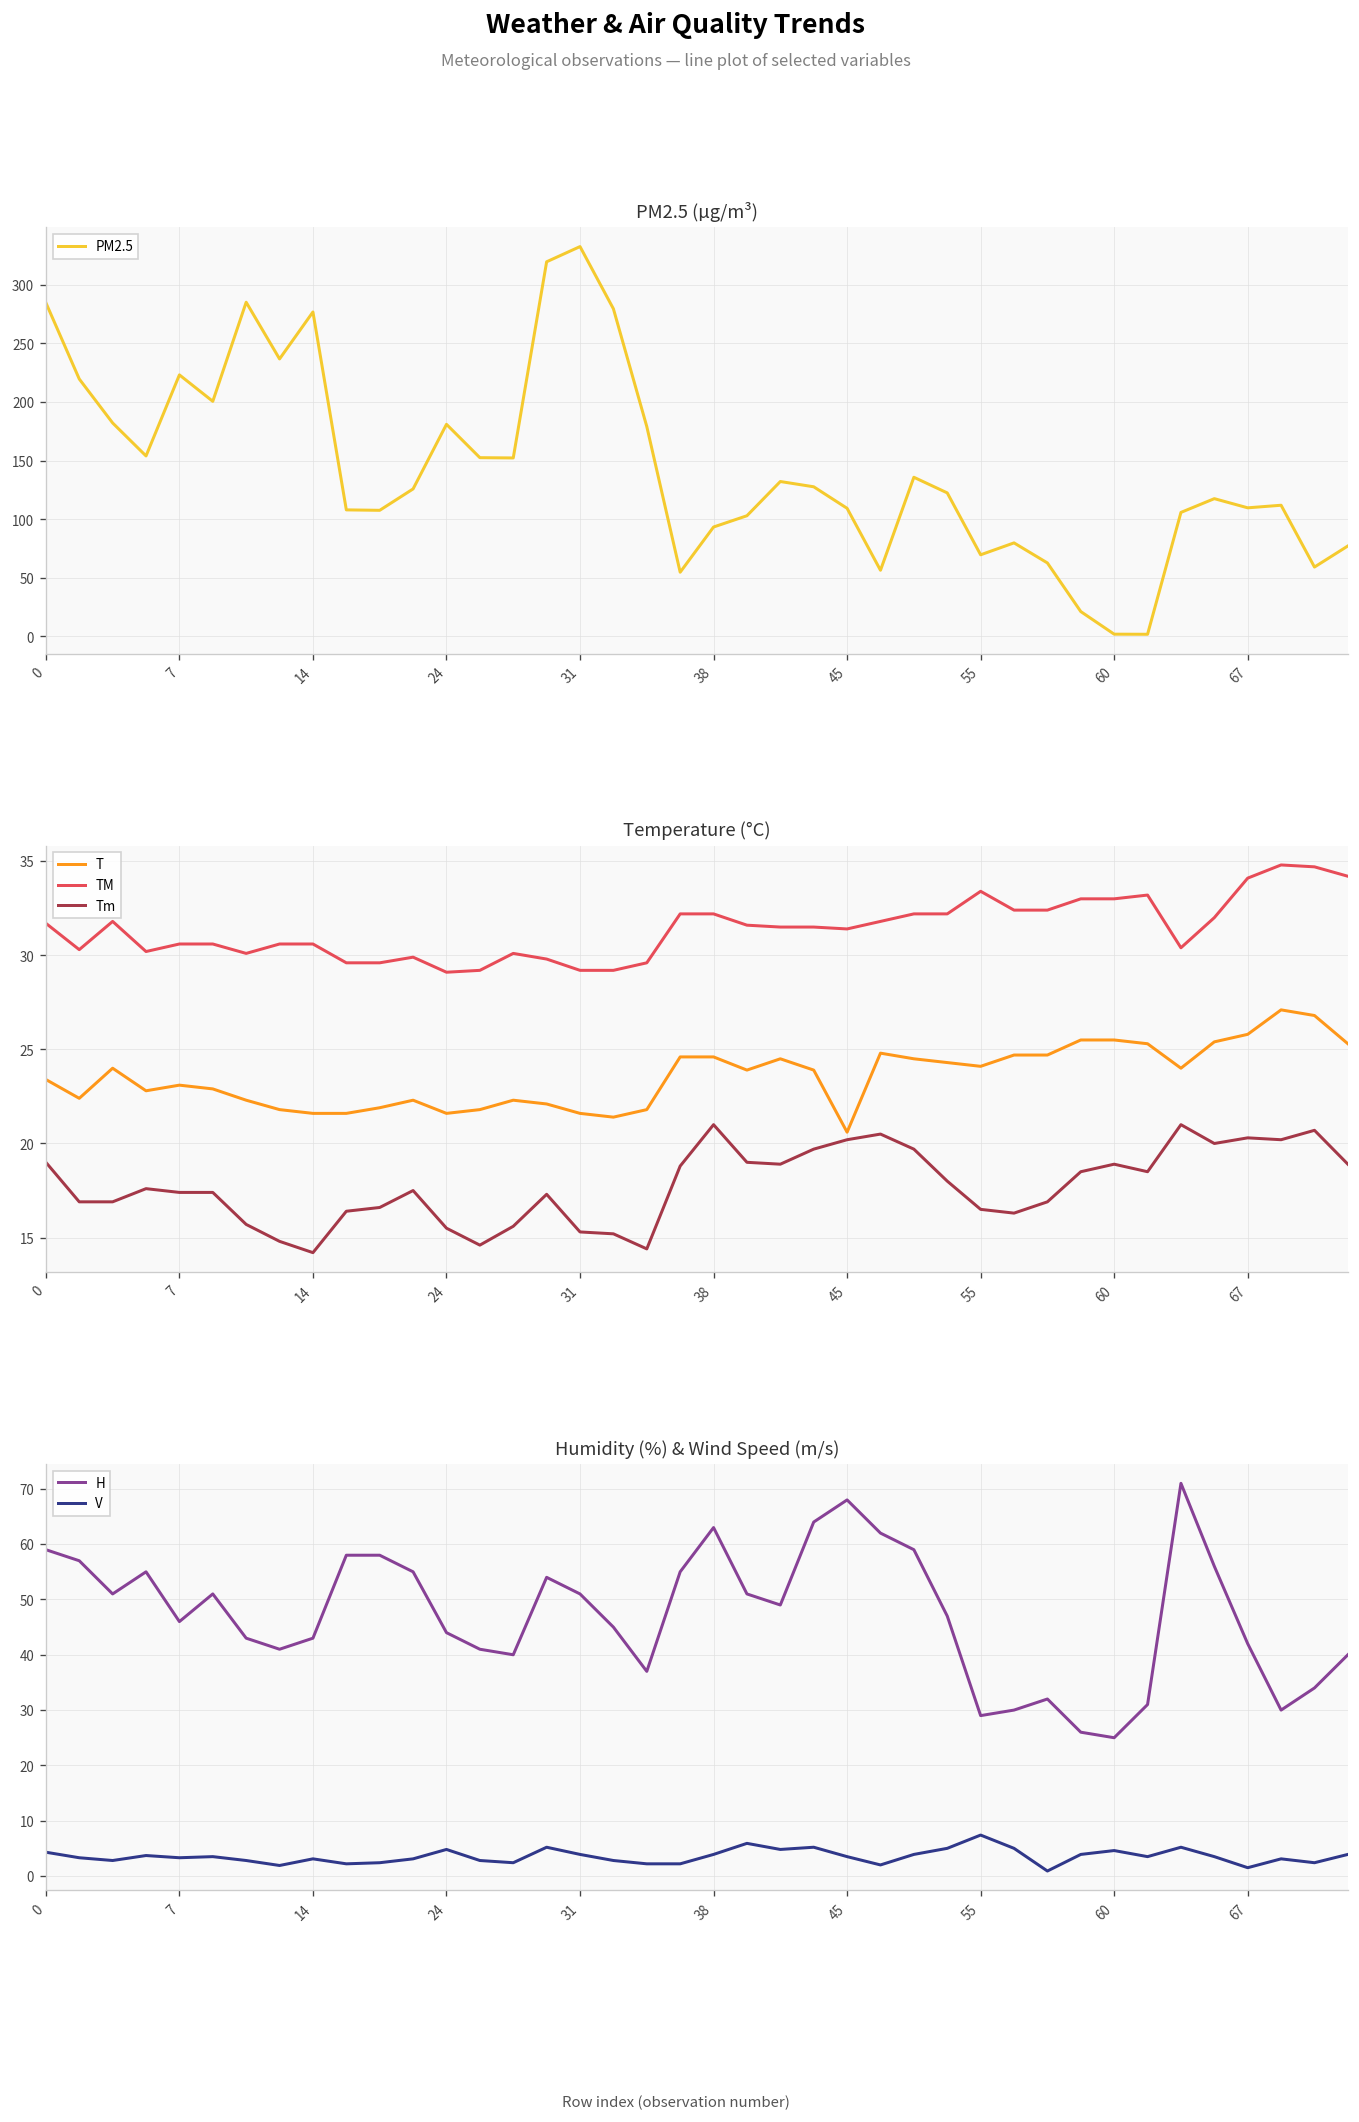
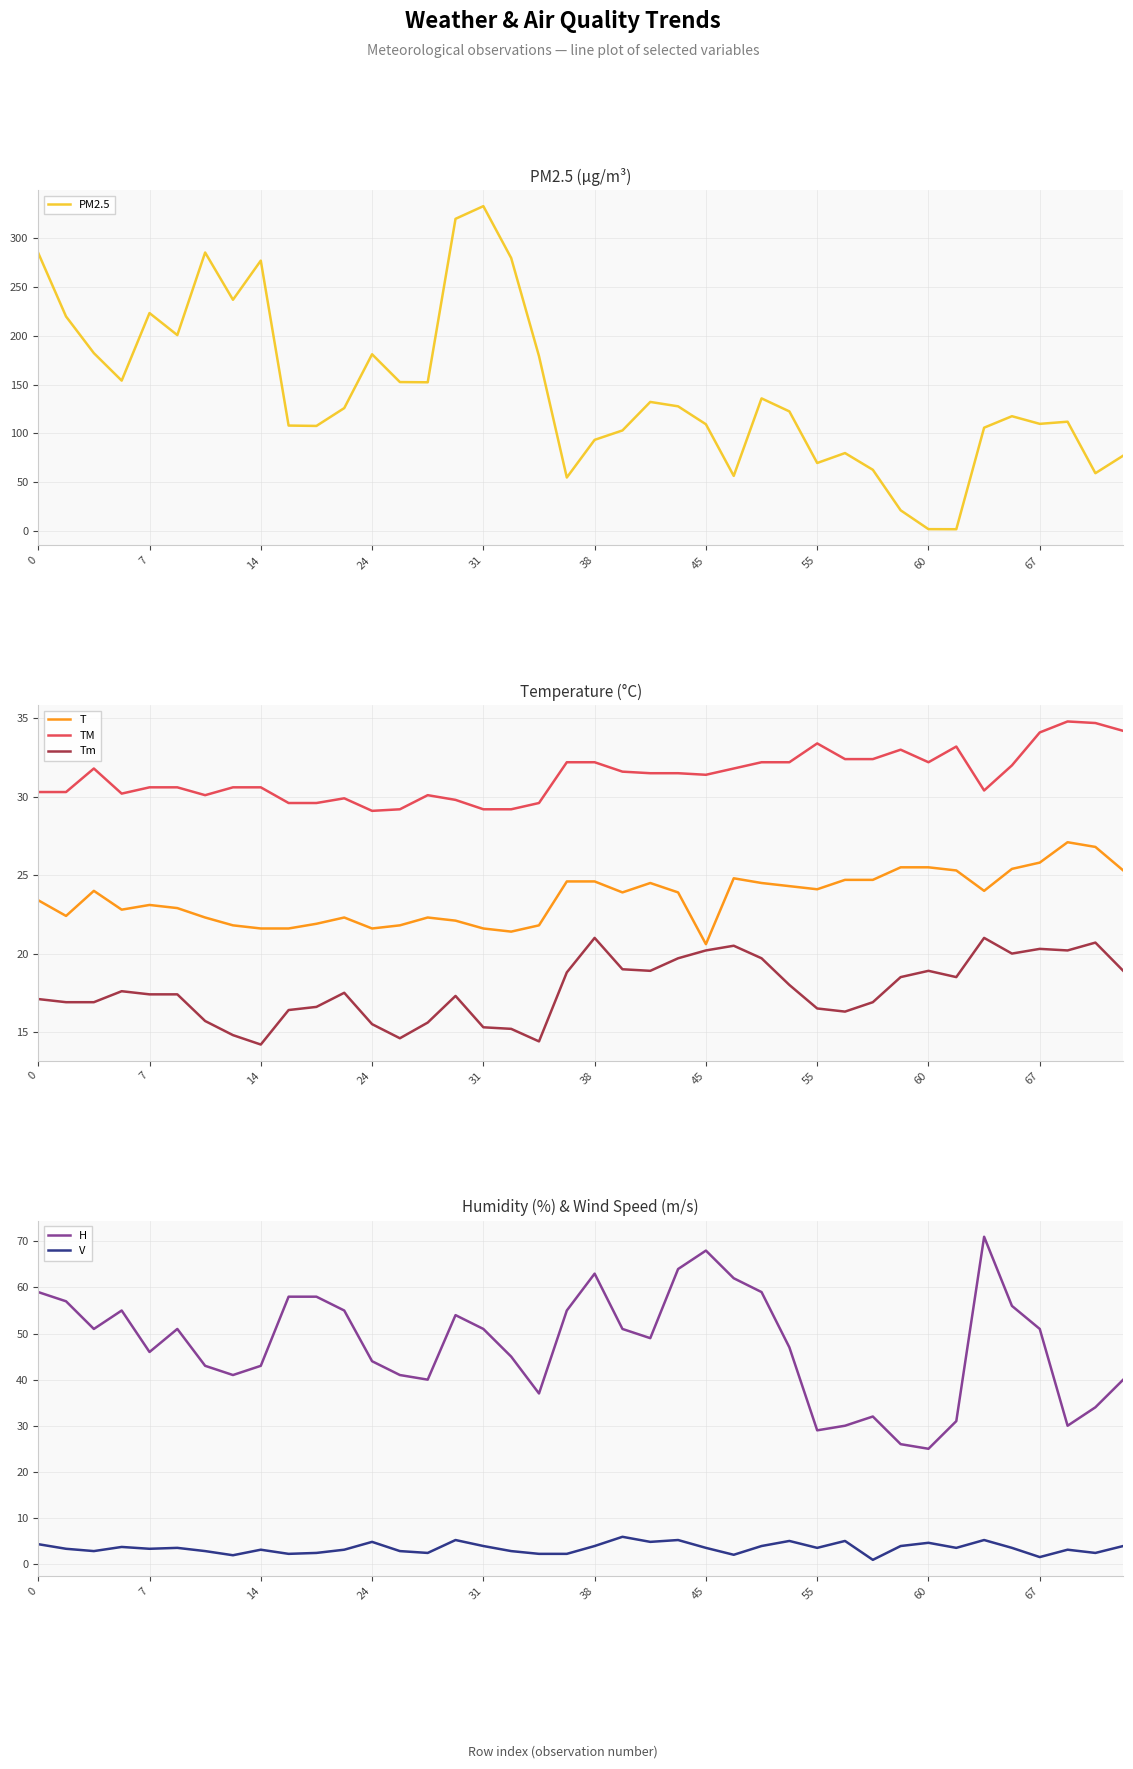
  {
    "PM2.5 (µg/m³)": {
      "0": 280,
      "24": 180,
      "45": 110,
      "55": 70,
      "60": 0,
      "67": 110
    },
    "Temperature (°C)": {
      "T": {
        "0": 23.4,
        "24": 21.6,
        "45": 20.6,
        "55": 24.1,
        "60": 25.5,
        "67": 25.8
      },
      "TM": {
-       "0": 31.7,
+       "0": 30.3,
        "24": 29.1,
        "45": 31.4,
        "55": 33.4,
-       "60": 33.0,
+       "60": 32.2,
        "67": 34.1
      },
      "Tm": {
-       "0": 19.0,
+       "0": 17.1,
        "24": 15.5,
        "45": 20.2,
        "55": 16.5,
        "60": 18.9,
        "67": 20.3
      }
    },
    "Humidity (%) & Wind Speed (m/s)": {
      "H": {
        "0": 59,
        "24": 44,
        "45": 68,
        "55": 29,
        "60": 25,
-       "67": 42
+       "67": 51
      },
      "V": {
        "0": 4,
        "24": 5,
        "45": 4,
-       "55": 7,
+       "55": 4,
        "60": 5,
        "67": 2
      }
    }
  }
